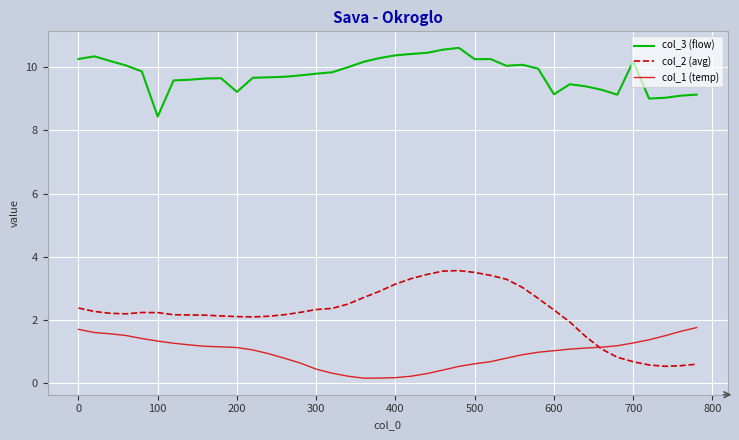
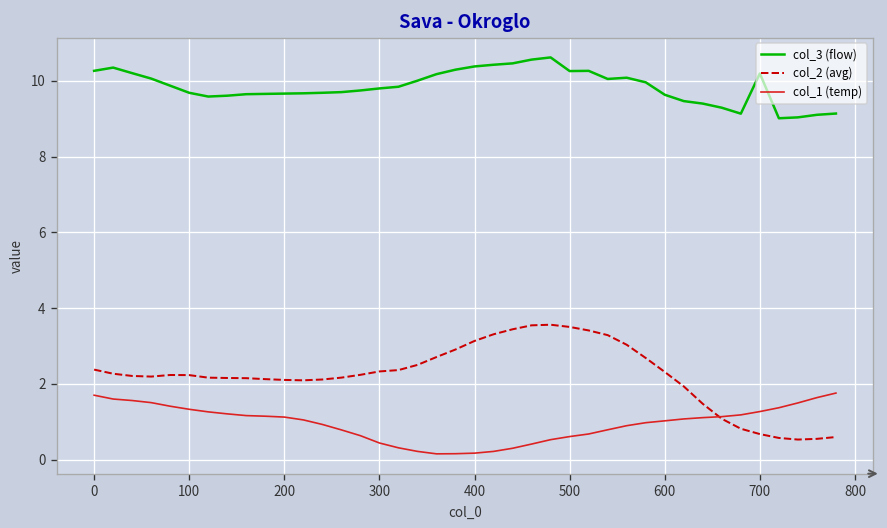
  {
    "col_3 (flow)": {
      "0": 10.3,
-     "100": 8.4,
-     "200": 9.2,
+     "100": 9.7,
+     "200": 9.7,
      "300": 9.8,
      "400": 10.4,
      "500": 10.3,
-     "600": 9.1
+     "600": 9.6
    }
  }
